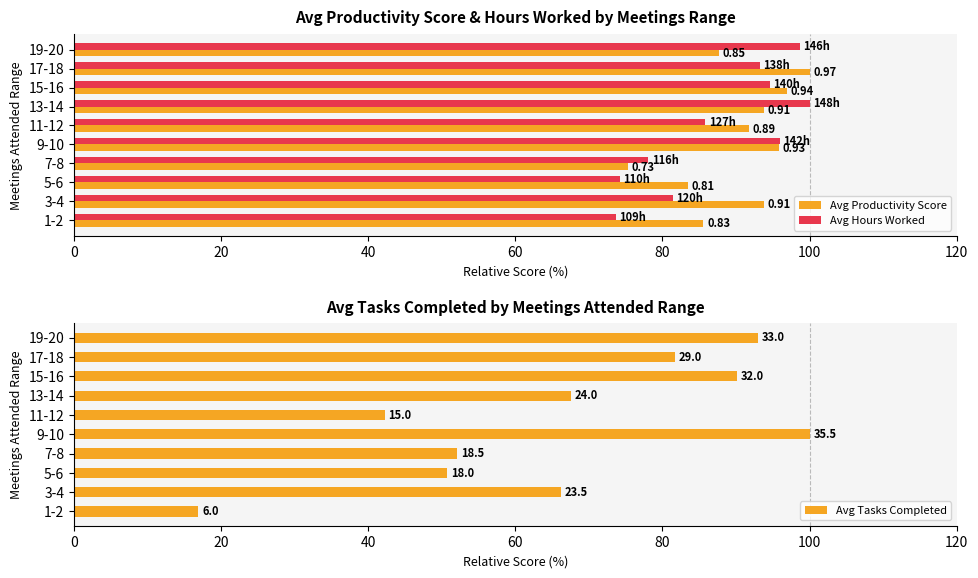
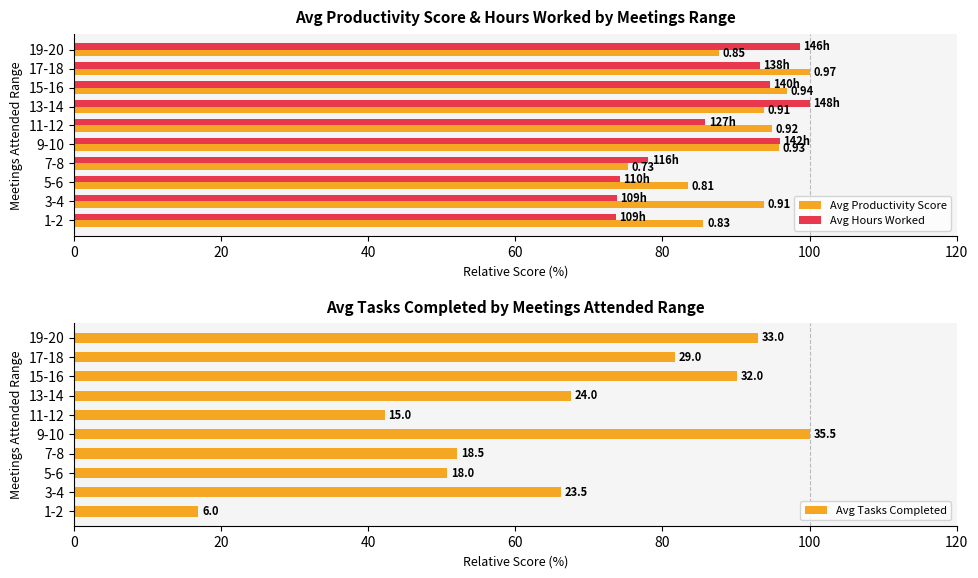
  {
    "Avg Productivity Score & Hours Worked by Meetings Range": {
      "Avg Productivity Score": {
-       "11-12": "0.89"
+       "11-12": "0.92"
      },
      "Avg Hours Worked": {
-       "3-4": "120h"
+       "3-4": "109h"
      }
    }
  }
